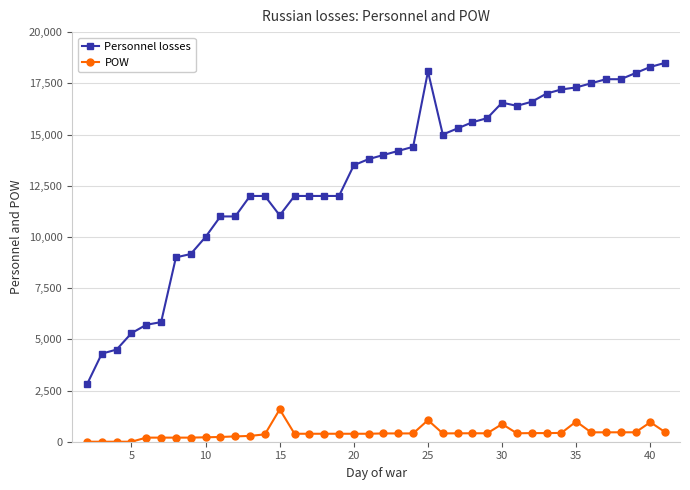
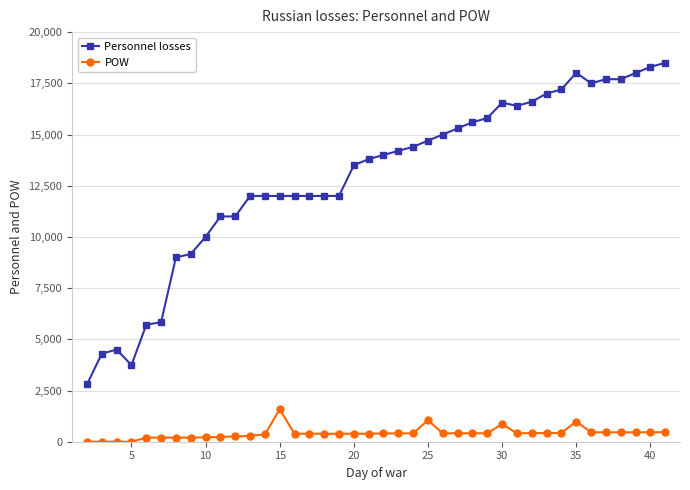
  {
    "Personnel losses": {
-     "5": "5,300",
+     "5": "3,700",
      "10": "10,000",
-     "15": "11,100",
+     "15": "12,000",
      "20": "13,500",
-     "25": "18,100",
+     "25": "14,700",
      "30": "16,600",
-     "35": "17,300",
+     "35": "18,000",
      "40": "18,300"
    },
    "POW": {
      "5": "0",
      "10": "200",
      "15": "1,600",
      "20": "400",
      "25": "1,100",
      "30": "900",
      "35": "1,000",
-     "40": "1,000"
+     "40": "500"
    }
  }
